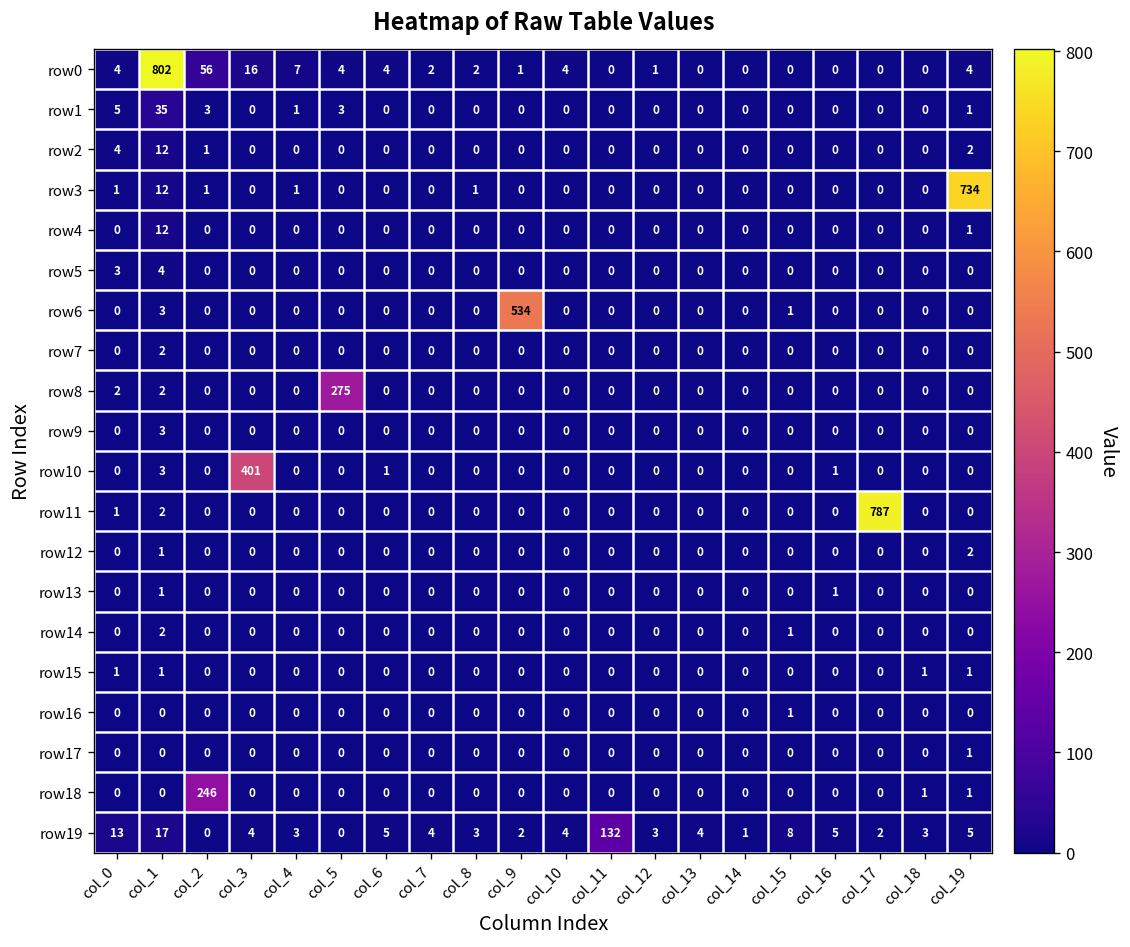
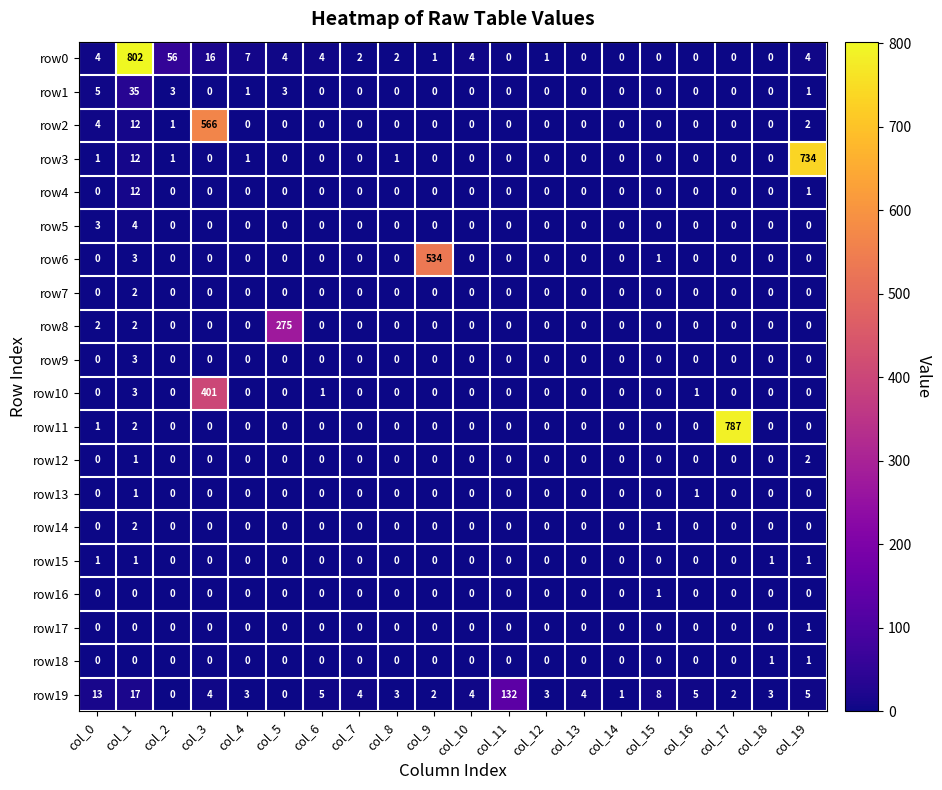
  {
    "row2": {
      "col_0": 4,
      "col_1": 12,
      "col_2": 1,
-     "col_3": 0,
+     "col_3": 566,
      "col_4": 0,
      "col_5": 0,
      "col_6": 0,
      "col_7": 0,
      "col_8": 0,
      "col_9": 0,
      "col_10": 0,
      "col_11": 0,
      "col_12": 0,
      "col_13": 0,
      "col_14": 0,
      "col_15": 0,
      "col_16": 0,
      "col_17": 0,
      "col_18": 0,
      "col_19": 2
    },
    "row18": {
      "col_0": 0,
      "col_1": 0,
-     "col_2": 246,
+     "col_2": 0,
      "col_3": 0,
      "col_4": 0,
      "col_5": 0,
      "col_6": 0,
      "col_7": 0,
      "col_8": 0,
      "col_9": 0,
      "col_10": 0,
      "col_11": 0,
      "col_12": 0,
      "col_13": 0,
      "col_14": 0,
      "col_15": 0,
      "col_16": 0,
      "col_17": 0,
      "col_18": 1,
      "col_19": 1
    }
  }
